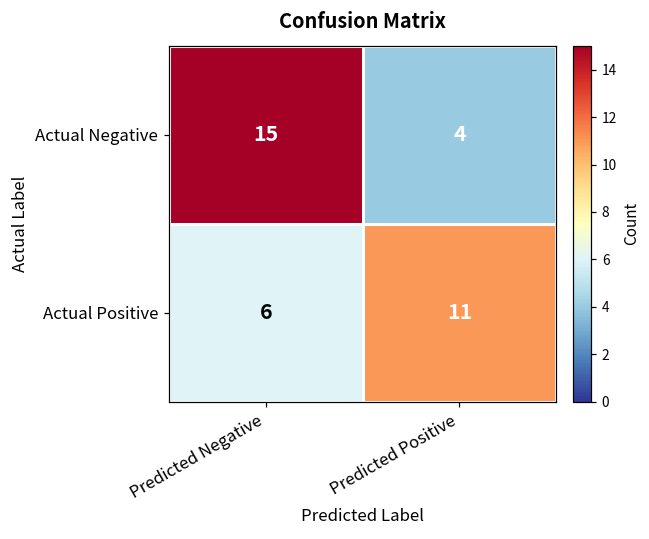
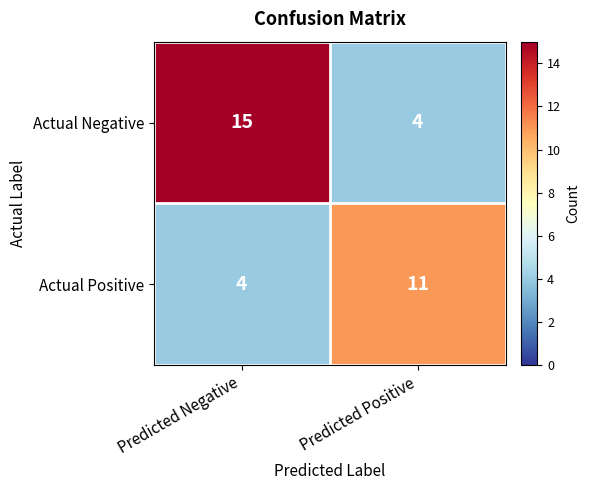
  {
    "Actual Negative": {
      "Predicted Negative": 15,
      "Predicted Positive": 4
    },
    "Actual Positive": {
-     "Predicted Negative": 6,
+     "Predicted Negative": 4,
      "Predicted Positive": 11
    }
  }
